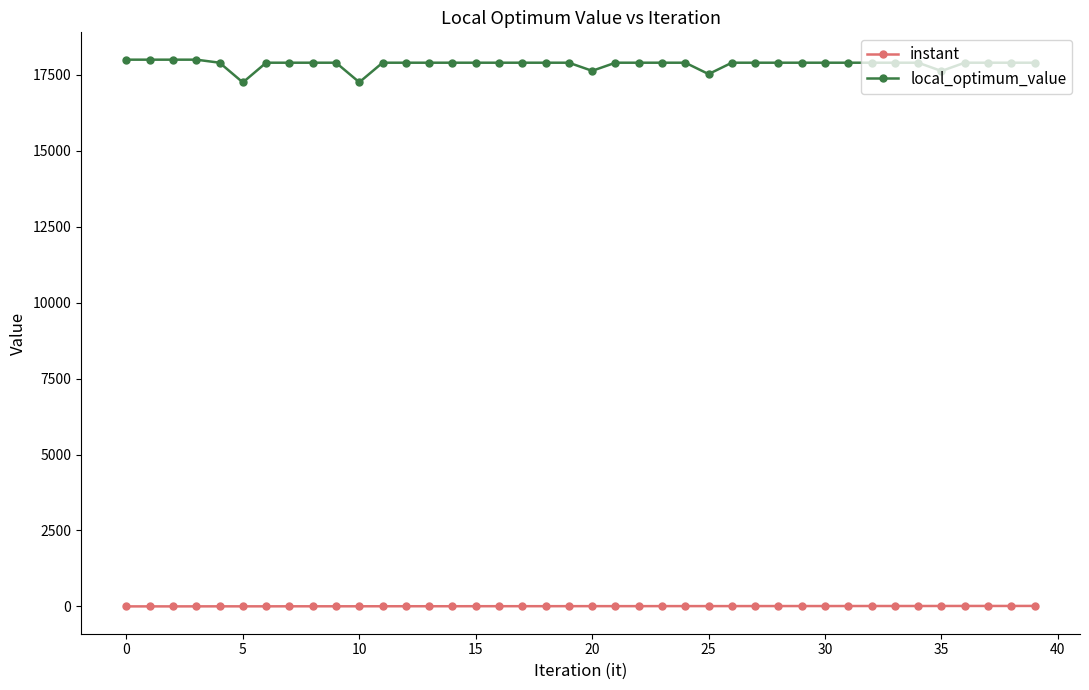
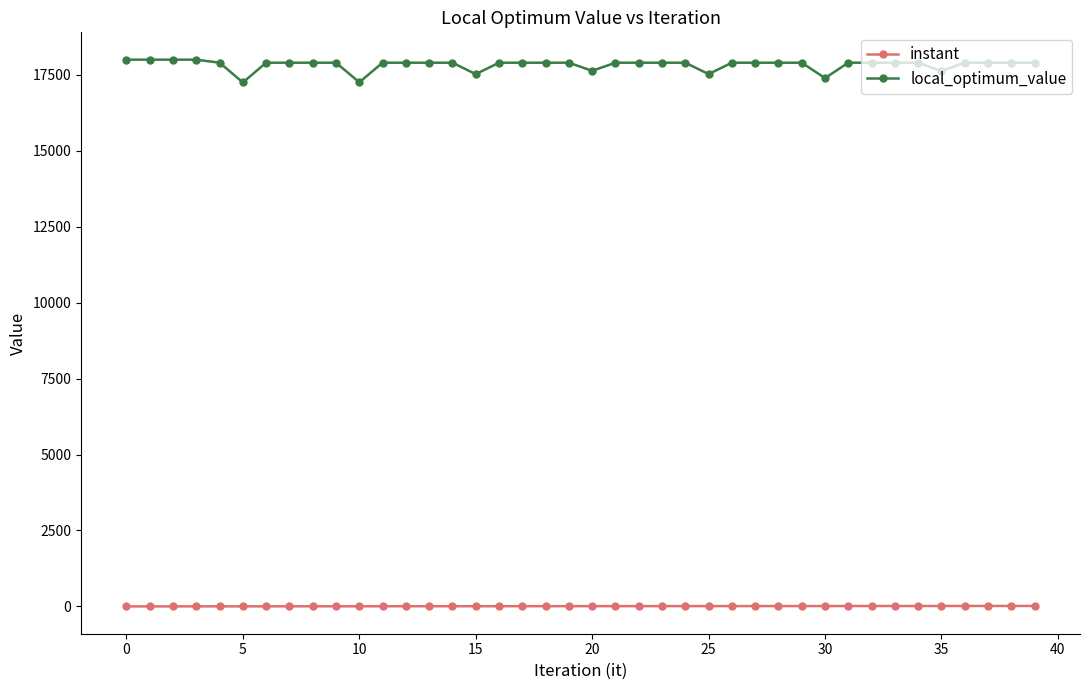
  {
    "instant": {
      "0": 0,
      "5": 0,
      "10": 0,
      "15": 0,
      "20": 0,
      "25": 0,
      "30": 0,
      "35": 0
    },
    "local_optimum_value": {
      "0": 18000,
      "5": 17300,
      "10": 17300,
-     "15": 17900,
+     "15": 17500,
      "20": 17600,
      "25": 17500,
-     "30": 17900
+     "30": 17400
    }
  }
